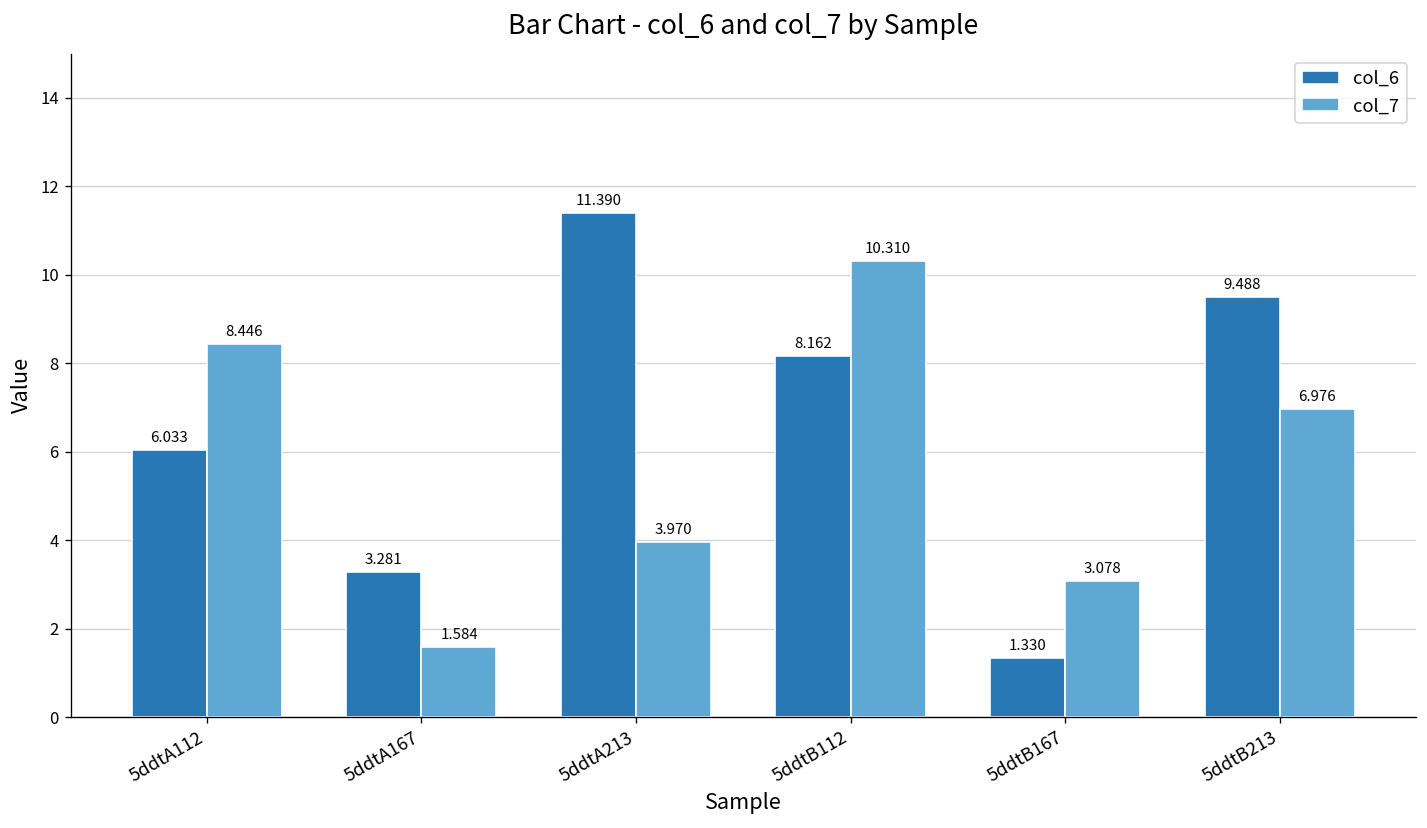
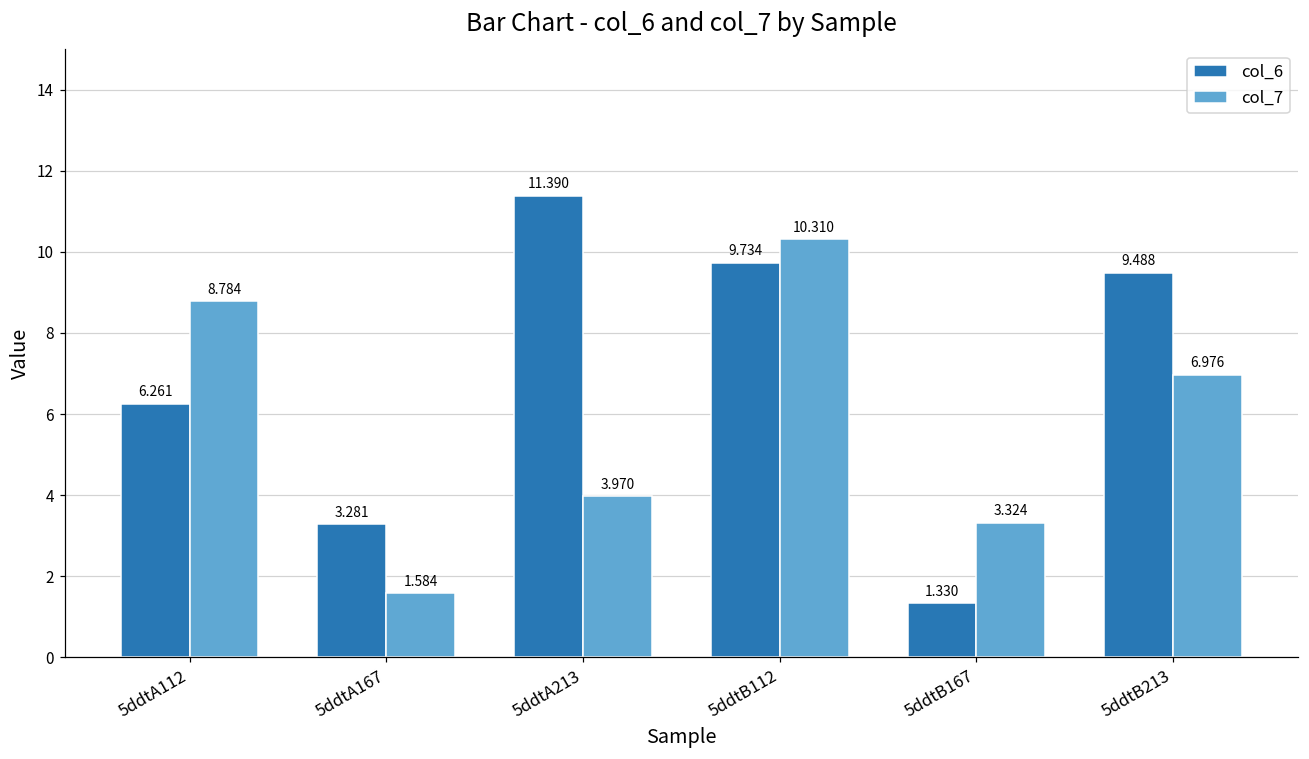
  {
    "col_6": {
-     "5ddtA112": 6.033,
+     "5ddtA112": 6.261,
      "5ddtA167": 3.281,
      "5ddtA213": 11.390,
-     "5ddtB112": 8.162,
+     "5ddtB112": 9.734,
      "5ddtB167": 1.330,
      "5ddtB213": 9.488
    },
    "col_7": {
-     "5ddtA112": 8.446,
+     "5ddtA112": 8.784,
      "5ddtA167": 1.584,
      "5ddtA213": 3.970,
      "5ddtB112": 10.310,
-     "5ddtB167": 3.078,
+     "5ddtB167": 3.324,
      "5ddtB213": 6.976
    }
  }
